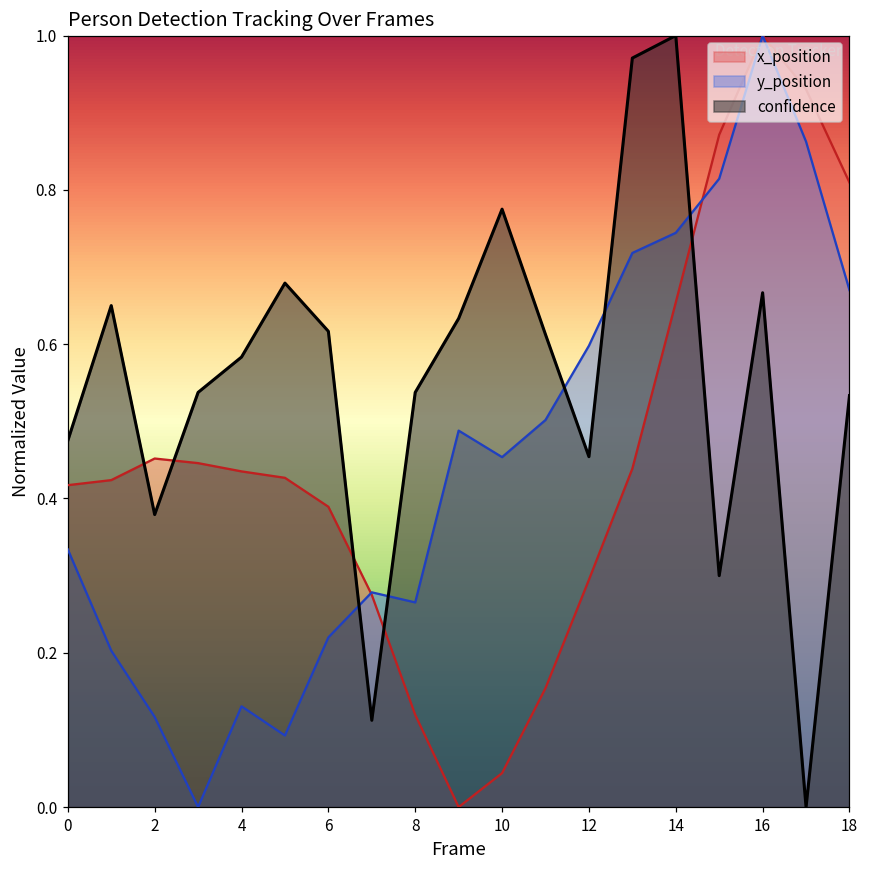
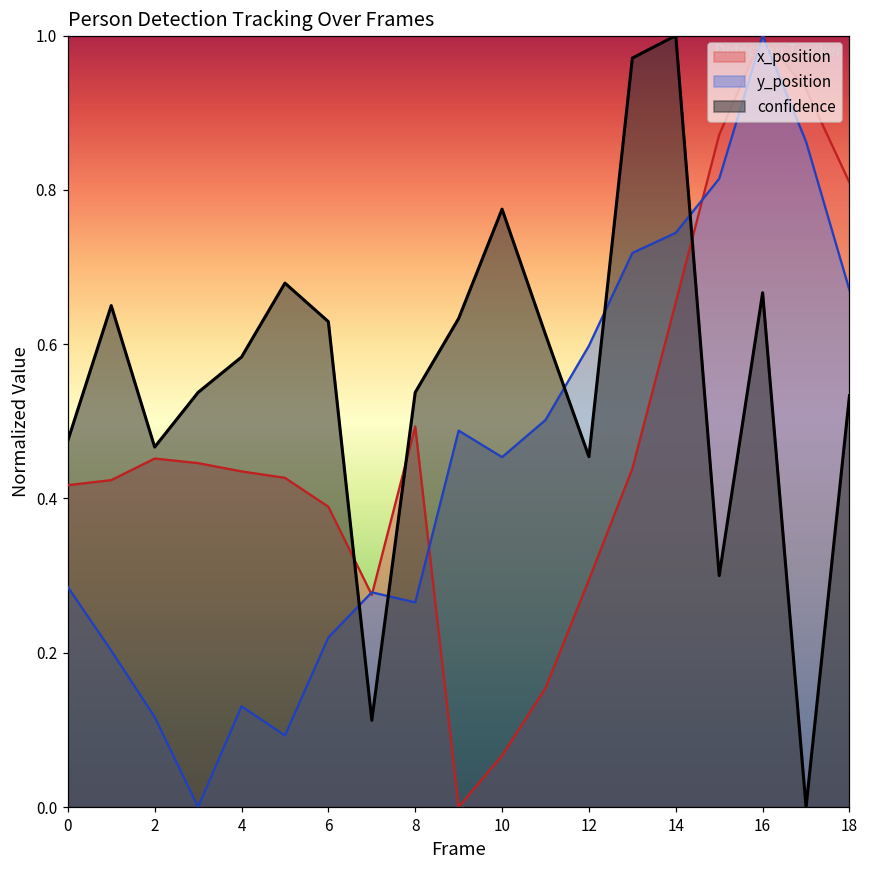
  {
    "x_position": {
      "0": 0.42,
      "2": 0.45,
      "4": 0.44,
      "6": 0.39,
-     "8": 0.12,
-     "10": 0.04,
+     "8": 0.49,
+     "10": 0.07,
      "12": 0.29,
      "14": 0.65,
      "18": 0.81
    },
    "y_position": {
-     "0": 0.33,
+     "0": 0.29,
      "2": 0.12,
      "4": 0.13,
      "6": 0.22,
      "8": 0.27,
      "10": 0.45,
      "12": 0.60,
      "14": 0.74,
      "18": 0.67
    },
    "confidence": {
      "0": 0.48,
-     "2": 0.38,
+     "2": 0.47,
      "4": 0.58,
-     "6": 0.62,
+     "6": 0.63,
      "8": 0.54,
      "10": 0.77,
      "12": 0.45,
      "14": 1.00,
      "16": 0.67,
      "18": 0.53
    }
  }
